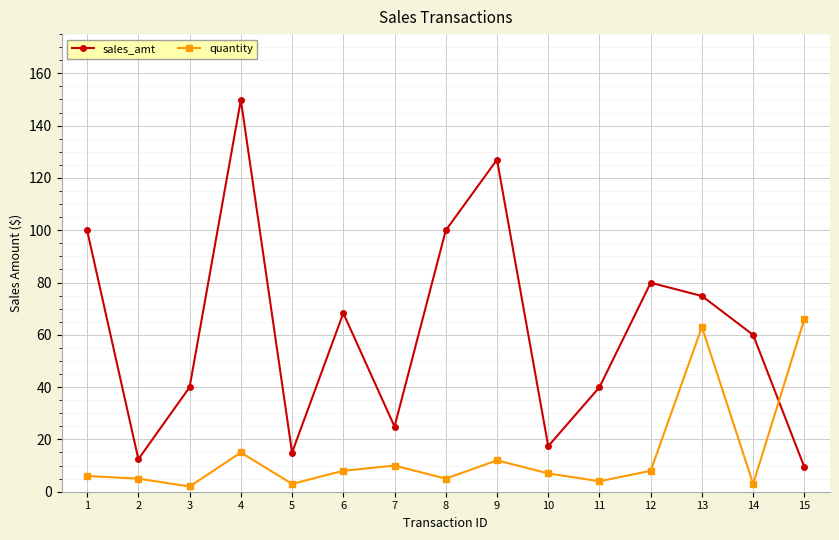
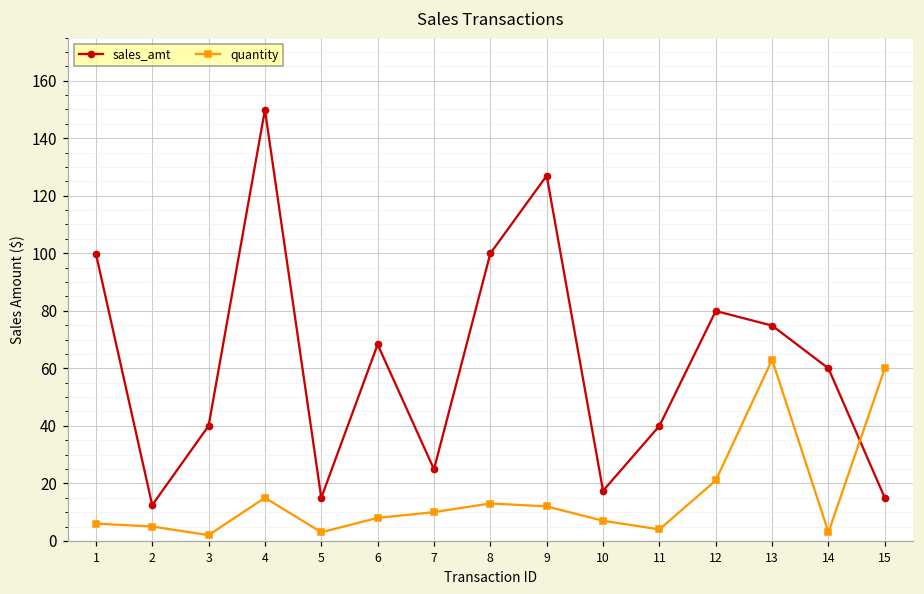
  {
    "sales_amt": {
      "1": 100,
      "2": 12,
      "3": 40,
      "4": 150,
      "5": 15,
      "6": 68,
      "7": 25,
      "8": 100,
      "9": 127,
      "10": 17,
      "11": 40,
      "12": 80,
      "13": 75,
      "14": 60,
-     "15": 9
+     "15": 15
    },
    "quantity": {
      "1": 6,
      "2": 5,
      "3": 2,
      "4": 15,
      "5": 3,
      "6": 8,
      "7": 10,
-     "8": 5,
+     "8": 13,
      "9": 12,
      "10": 7,
      "11": 4,
-     "12": 8,
+     "12": 21,
      "13": 63,
      "14": 3,
-     "15": 66
+     "15": 60
    }
  }
